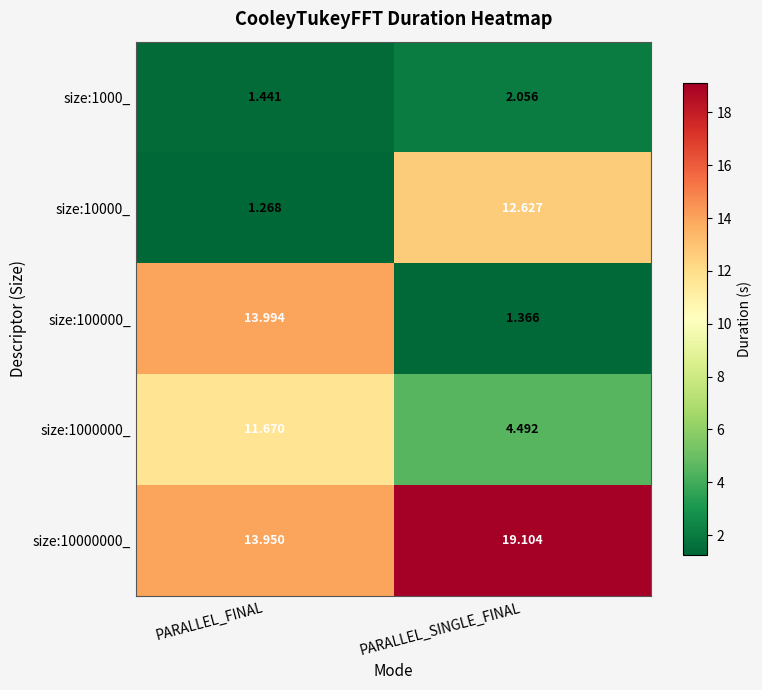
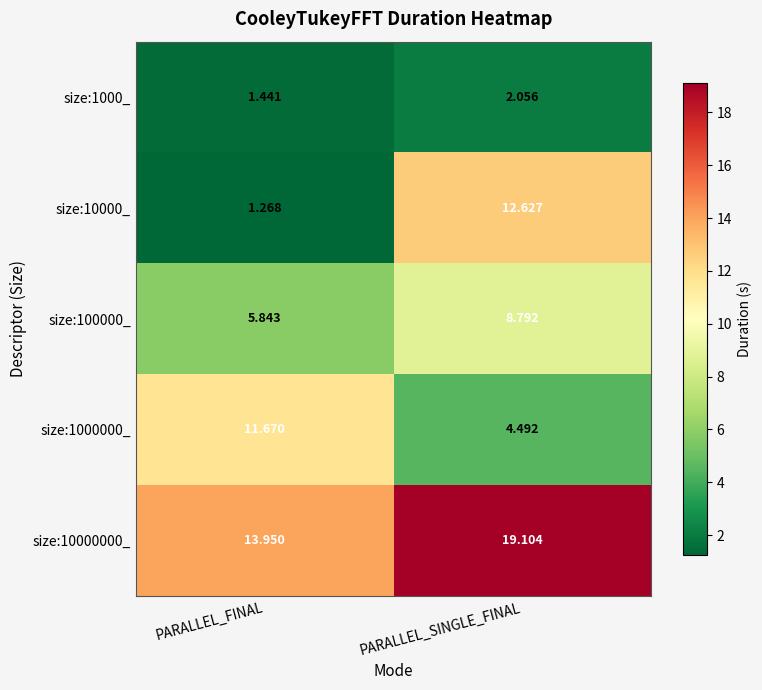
  {
    "size:1000_": {
      "PARALLEL_FINAL": 1.441,
      "PARALLEL_SINGLE_FINAL": 2.056
    },
    "size:10000_": {
      "PARALLEL_FINAL": 1.268,
      "PARALLEL_SINGLE_FINAL": 12.627
    },
    "size:100000_": {
-     "PARALLEL_FINAL": 13.994,
-     "PARALLEL_SINGLE_FINAL": 1.366
+     "PARALLEL_FINAL": 5.843,
+     "PARALLEL_SINGLE_FINAL": 8.792
    },
    "size:1000000_": {
      "PARALLEL_FINAL": 11.670,
      "PARALLEL_SINGLE_FINAL": 4.492
    },
    "size:10000000_": {
      "PARALLEL_FINAL": 13.950,
      "PARALLEL_SINGLE_FINAL": 19.104
    }
  }
